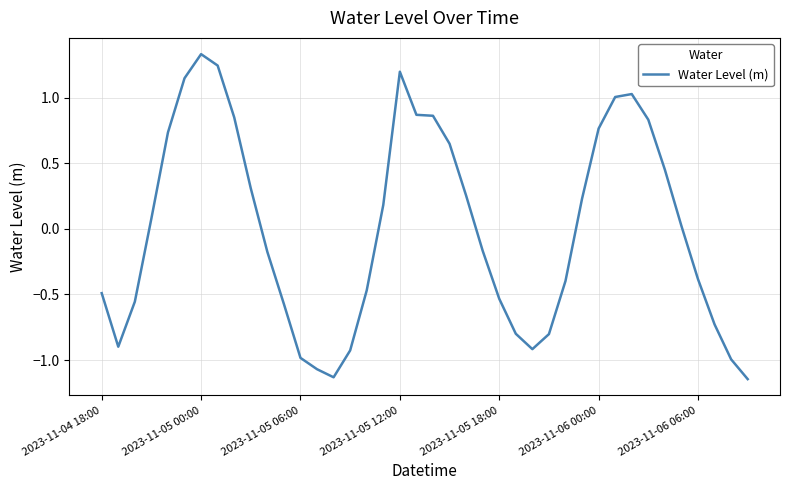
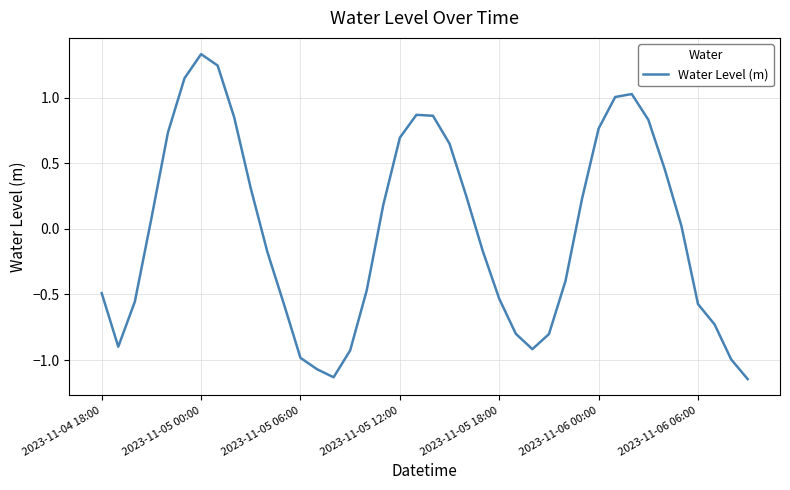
  {
    "2023-11-04 18:00": -0.49,
    "2023-11-05 00:00": 1.33,
    "2023-11-05 06:00": -0.98,
-   "2023-11-05 12:00": 1.20,
+   "2023-11-05 12:00": 0.70,
    "2023-11-05 18:00": -0.53,
    "2023-11-06 00:00": 0.76,
-   "2023-11-06 06:00": -0.38
+   "2023-11-06 06:00": -0.57
  }
